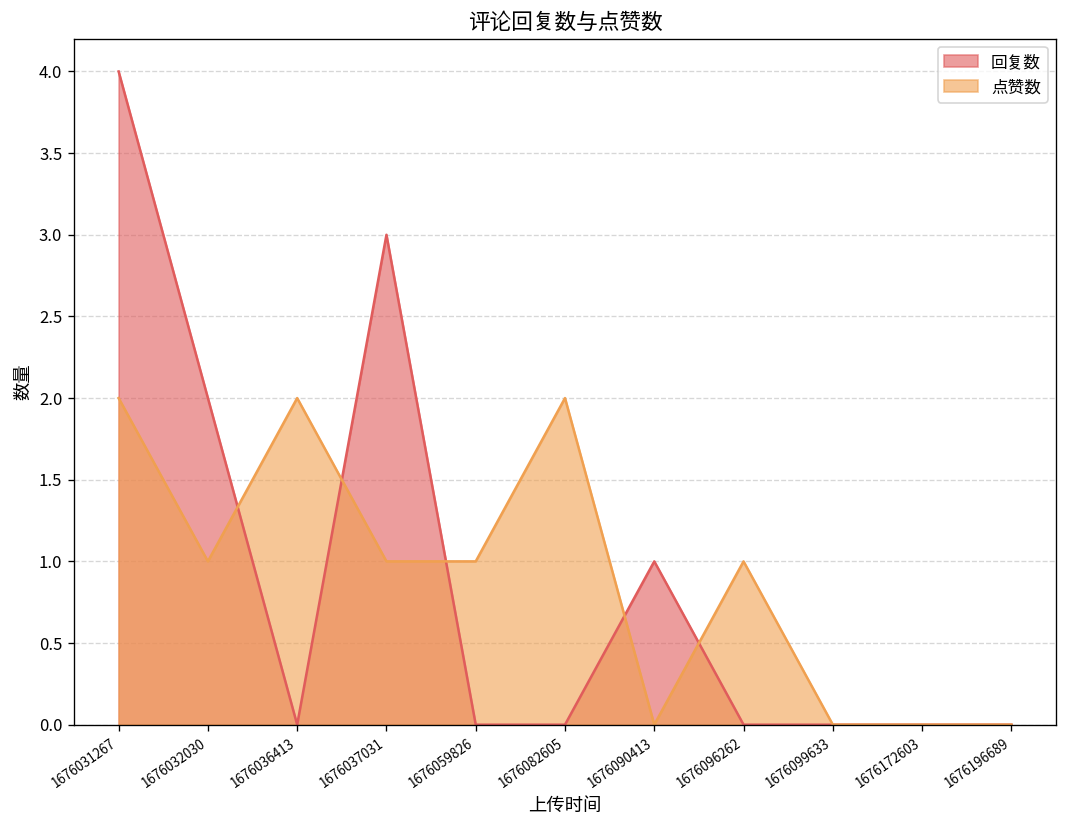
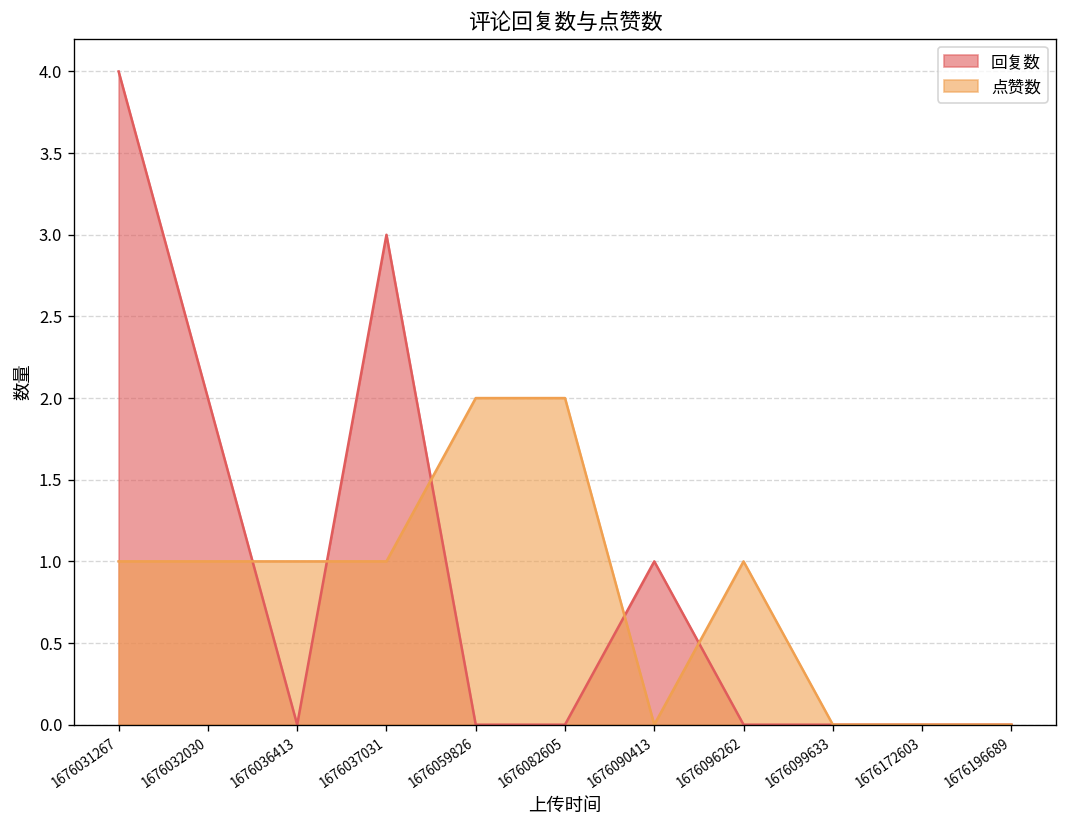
  {
    "回复数": {
      "1676031267": 4,
      "1676032030": 2,
      "1676036413": 0,
      "1676037031": 3,
      "1676059826": 0,
      "1676082605": 0,
      "1676090413": 1,
      "1676096262": 0
    },
    "点赞数": {
-     "1676031267": 2,
+     "1676031267": 1,
      "1676032030": 1,
-     "1676036413": 2,
+     "1676036413": 1,
      "1676037031": 1,
-     "1676059826": 1,
+     "1676059826": 2,
      "1676082605": 2,
      "1676090413": 0,
      "1676096262": 1
    }
  }
